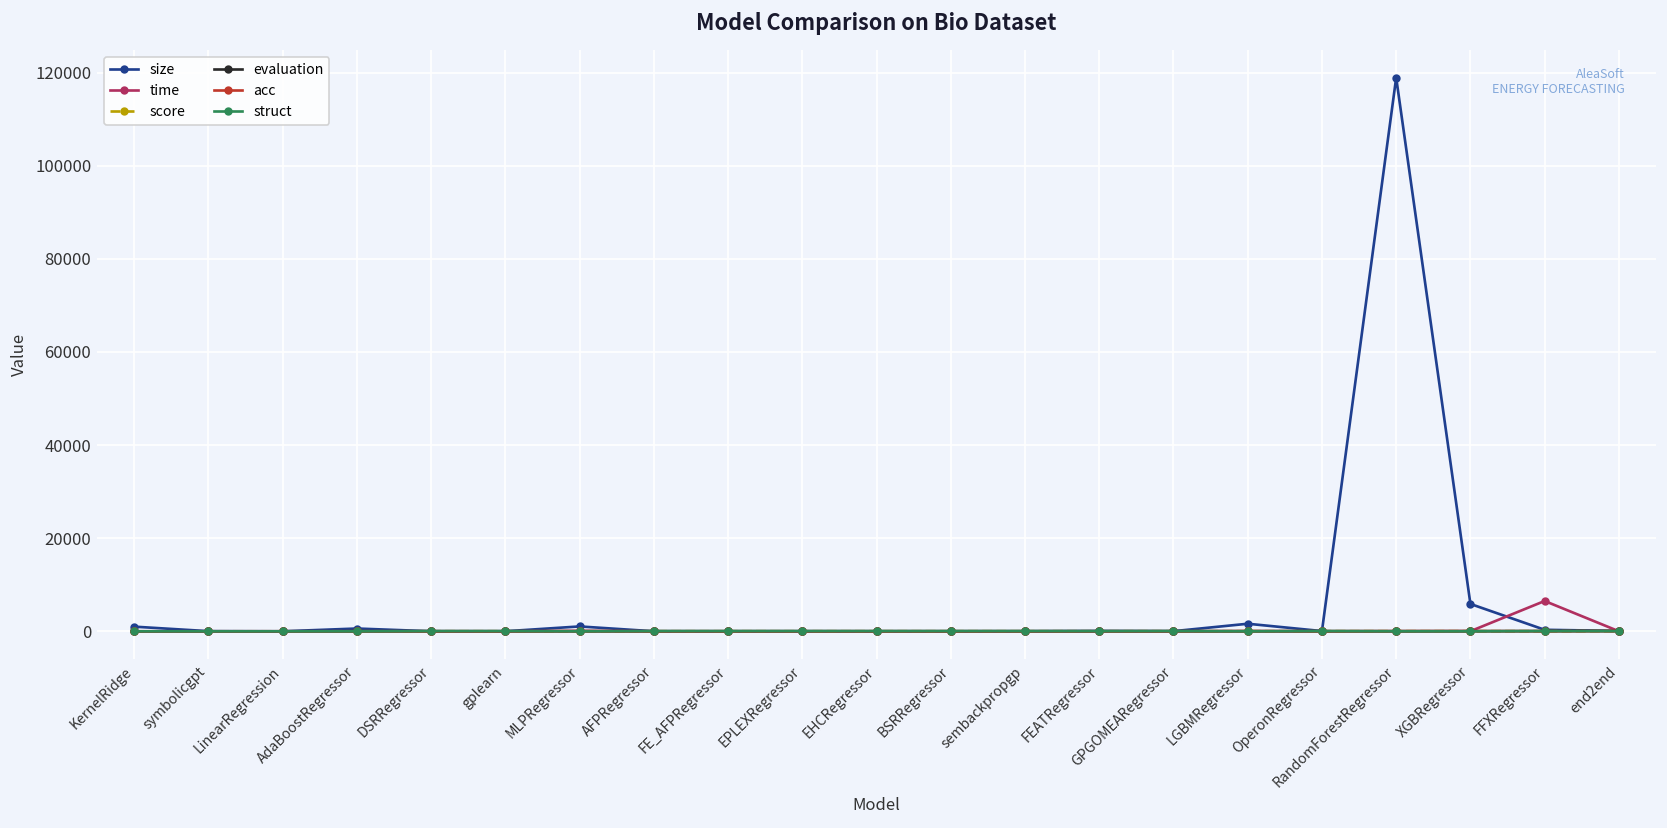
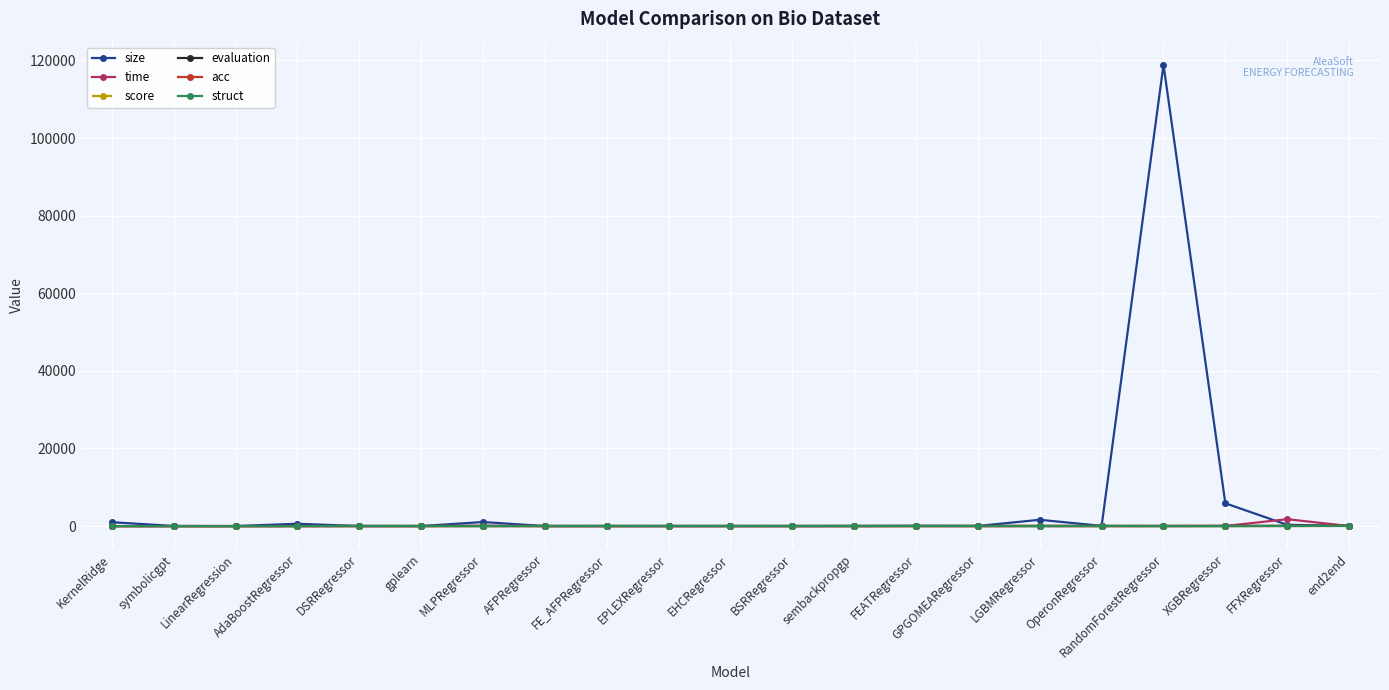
  {
    "size": {
      "KernelRidge": 1000,
      "MLPRegressor": 1000,
      "LGBMRegressor": 2000,
      "RandomForestRegressor": 119000,
      "XGBRegressor": 6000
    },
    "time": {
-     "FFXRegressor": 7000
+     "FFXRegressor": 2000
    }
  }
